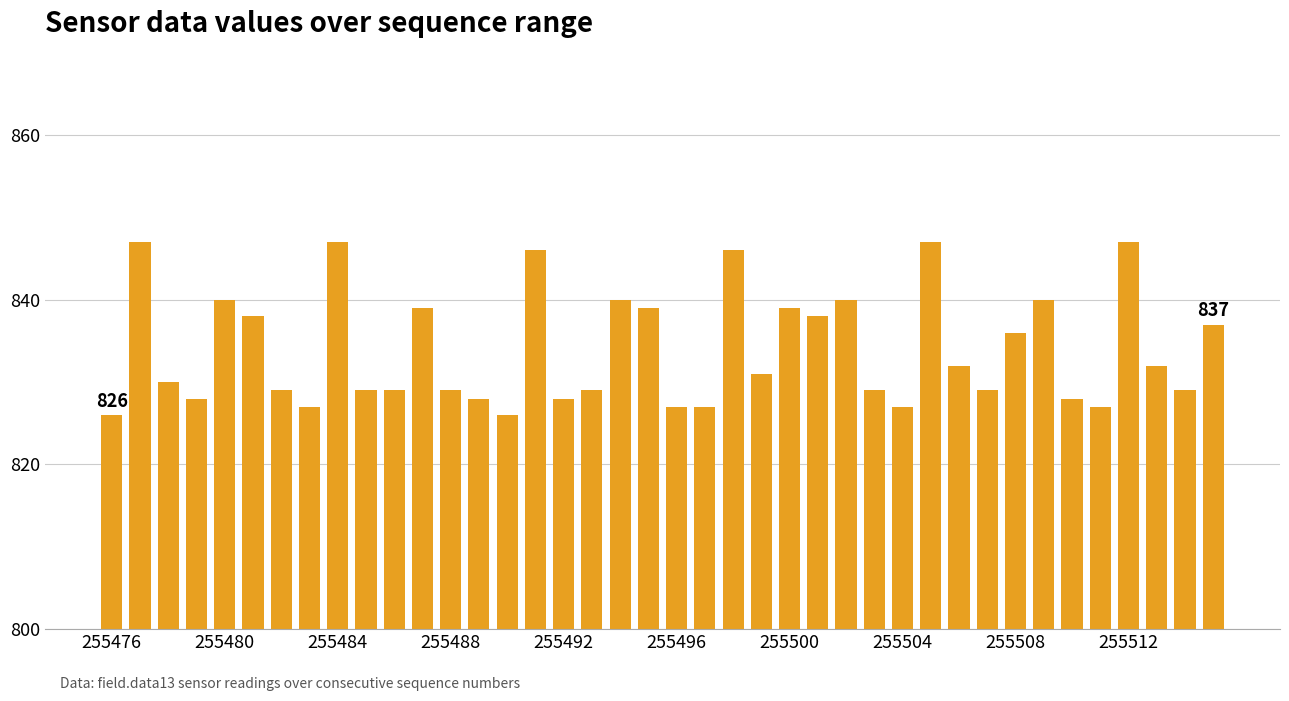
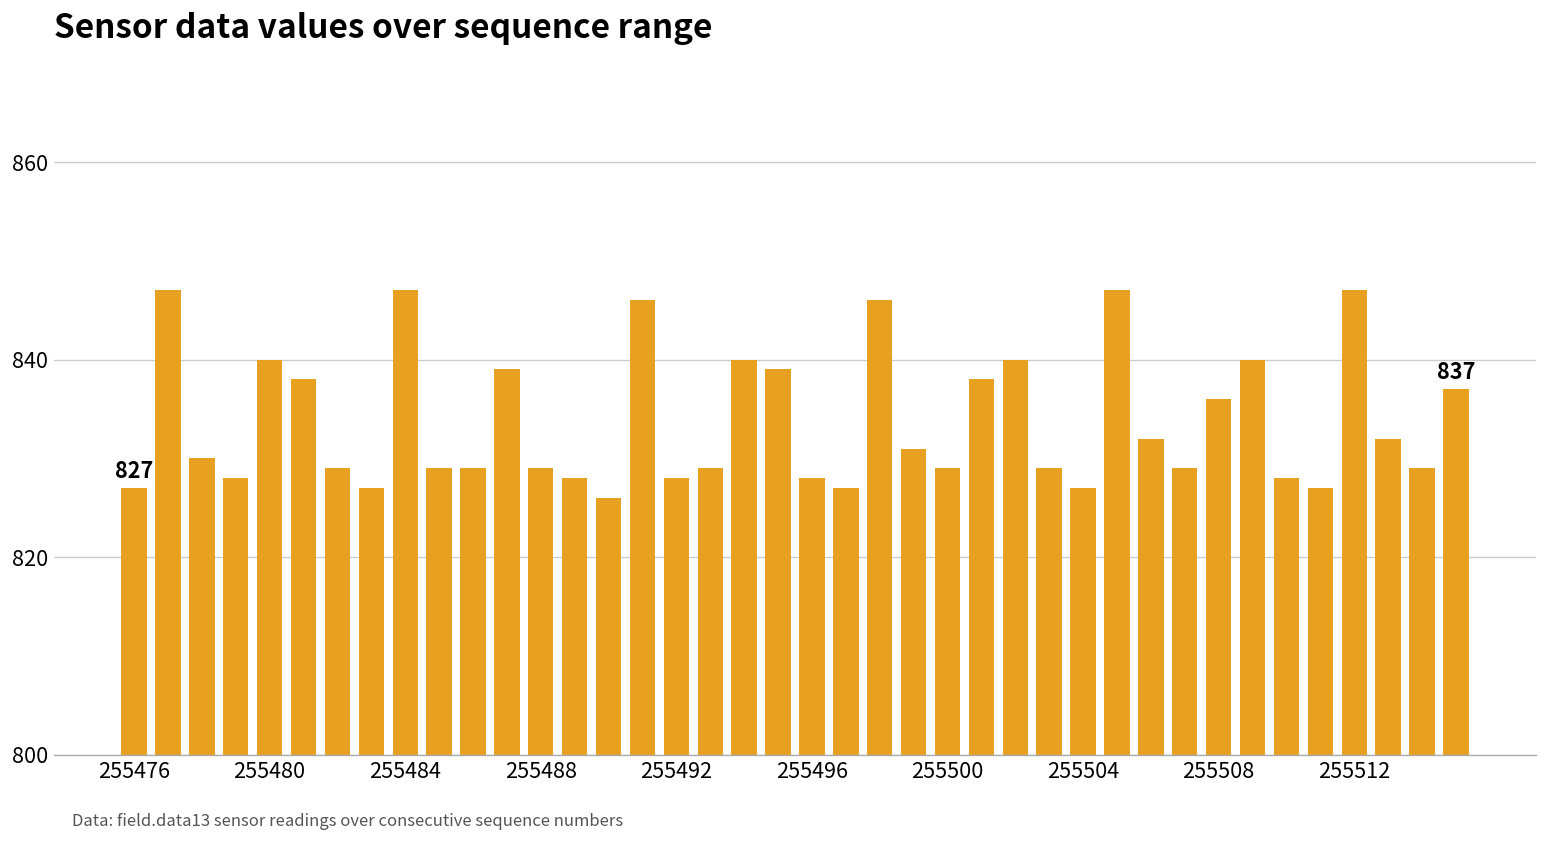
  {
-   "255476": 826,
-   "255496": 827,
-   "255500": 839
+   "255476": 827,
+   "255496": 828,
+   "255500": 829
  }
